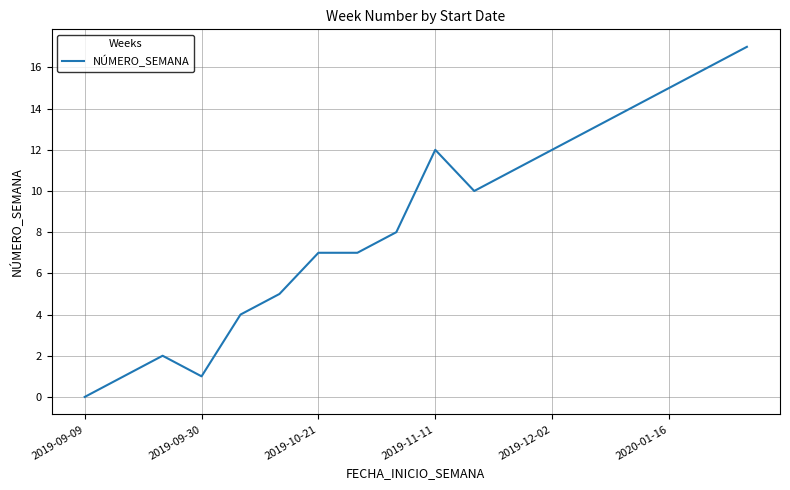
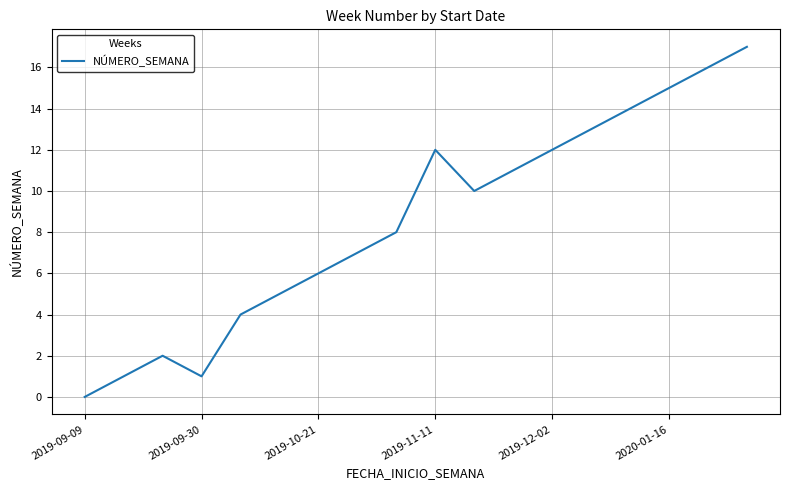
  {
    "2019-09-09": 0,
    "2019-09-30": 1,
-   "2019-10-21": 7,
+   "2019-10-21": 6,
    "2019-11-11": 12,
    "2019-12-02": 12,
    "2020-01-16": 15
  }
